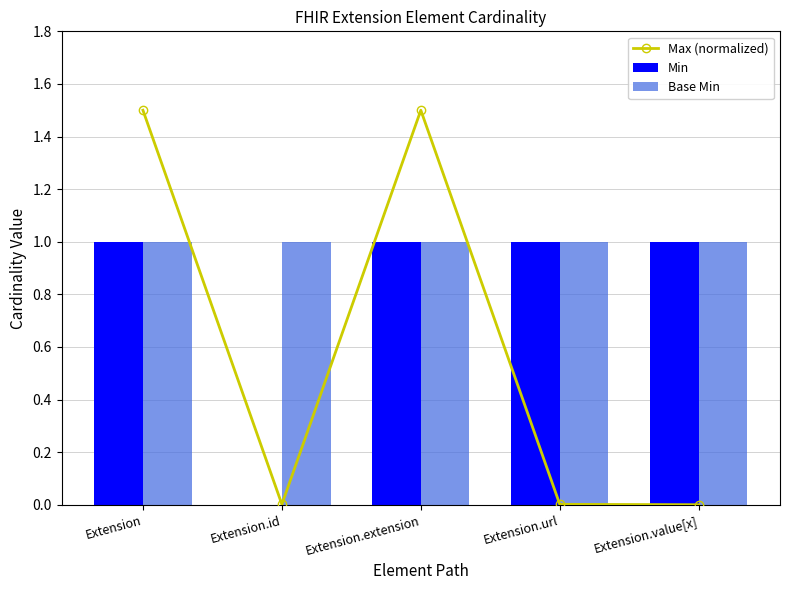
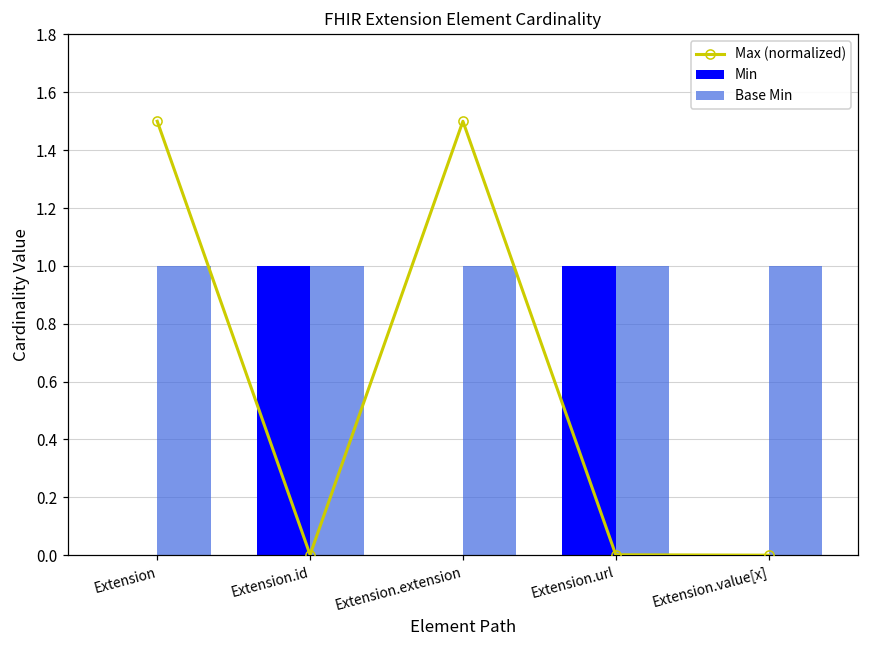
  {
    "Min": {
-     "Extension": 1,
-     "Extension.id": 0,
-     "Extension.extension": 1,
+     "Extension": 0,
+     "Extension.id": 1,
+     "Extension.extension": 0,
      "Extension.url": 1,
-     "Extension.value[x]": 1
+     "Extension.value[x]": 0
    },
    "Max (normalized)": {
      "Extension": 1.50,
      "Extension.id": 0,
      "Extension.extension": 1.50,
      "Extension.url": 0,
      "Extension.value[x]": 0
    },
    "Base Min": {
      "Extension": 1,
      "Extension.id": 1,
      "Extension.extension": 1,
      "Extension.url": 1,
      "Extension.value[x]": 1
    }
  }
